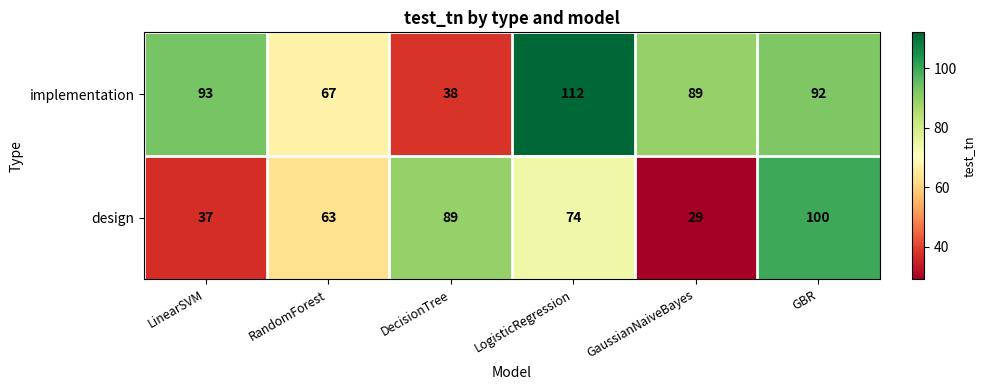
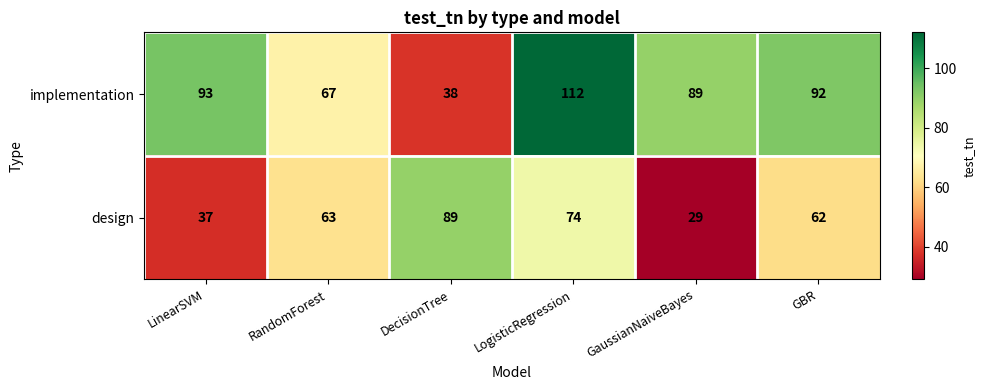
  {
    "implementation": {
      "LinearSVM": 93,
      "RandomForest": 67,
      "DecisionTree": 38,
      "LogisticRegression": 112,
      "GaussianNaiveBayes": 89,
      "GBR": 92
    },
    "design": {
      "LinearSVM": 37,
      "RandomForest": 63,
      "DecisionTree": 89,
      "LogisticRegression": 74,
      "GaussianNaiveBayes": 29,
-     "GBR": 100
+     "GBR": 62
    }
  }
